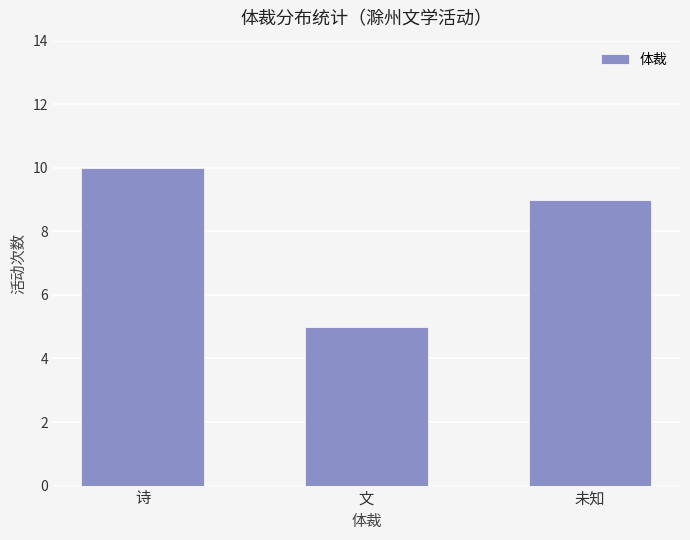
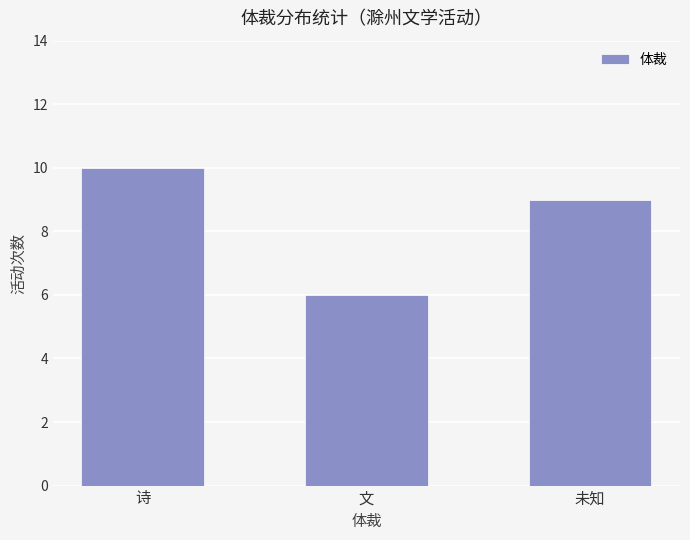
  {
    "诗": 10,
-   "文": 5,
+   "文": 6,
    "未知": 9
  }
